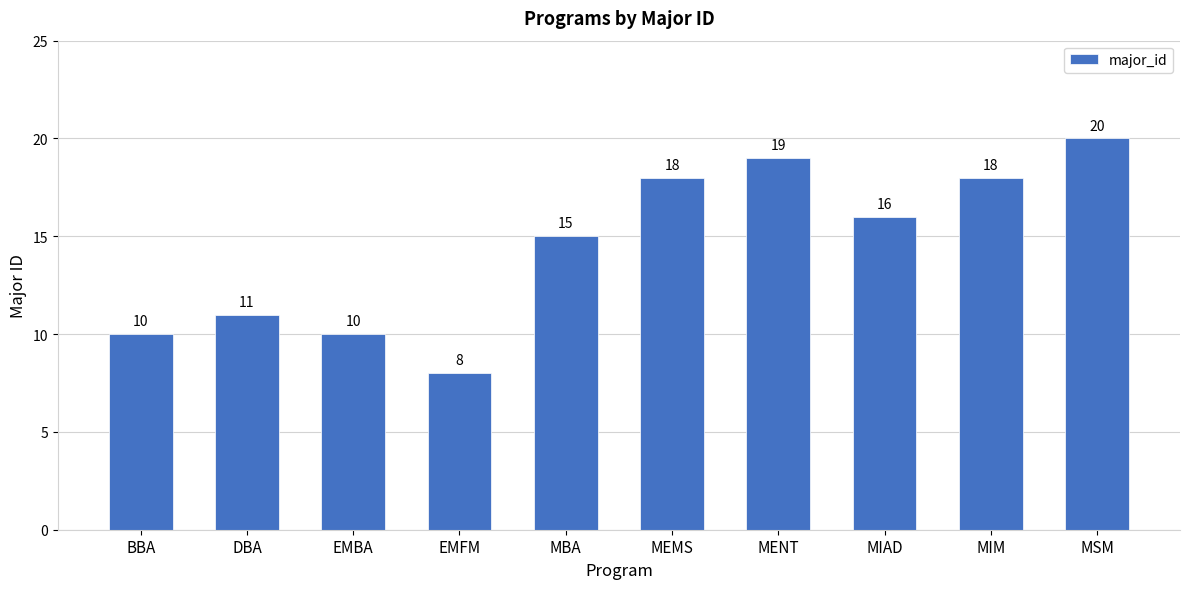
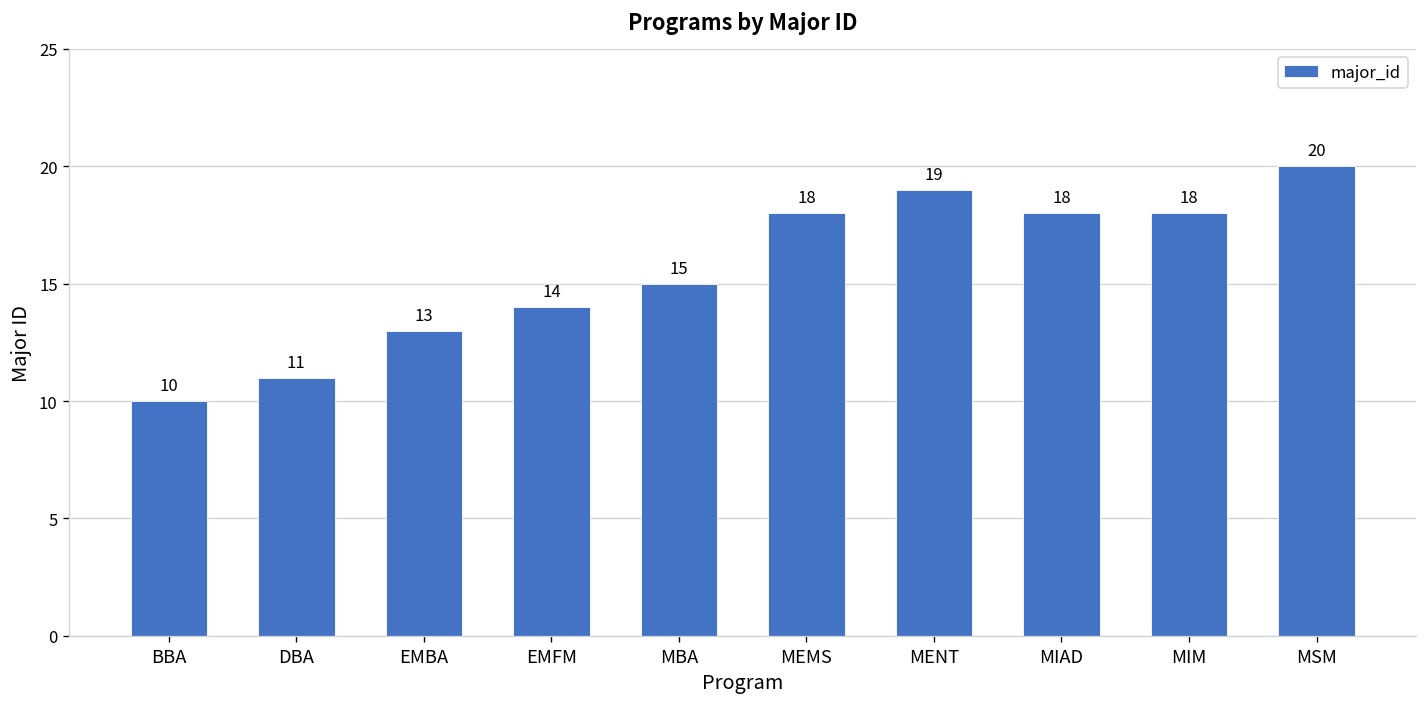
  {
    "BBA": 10,
    "DBA": 11,
-   "EMBA": 10,
-   "EMFM": 8,
+   "EMBA": 13,
+   "EMFM": 14,
    "MBA": 15,
    "MEMS": 18,
    "MENT": 19,
-   "MIAD": 16,
+   "MIAD": 18,
    "MIM": 18,
    "MSM": 20
  }
